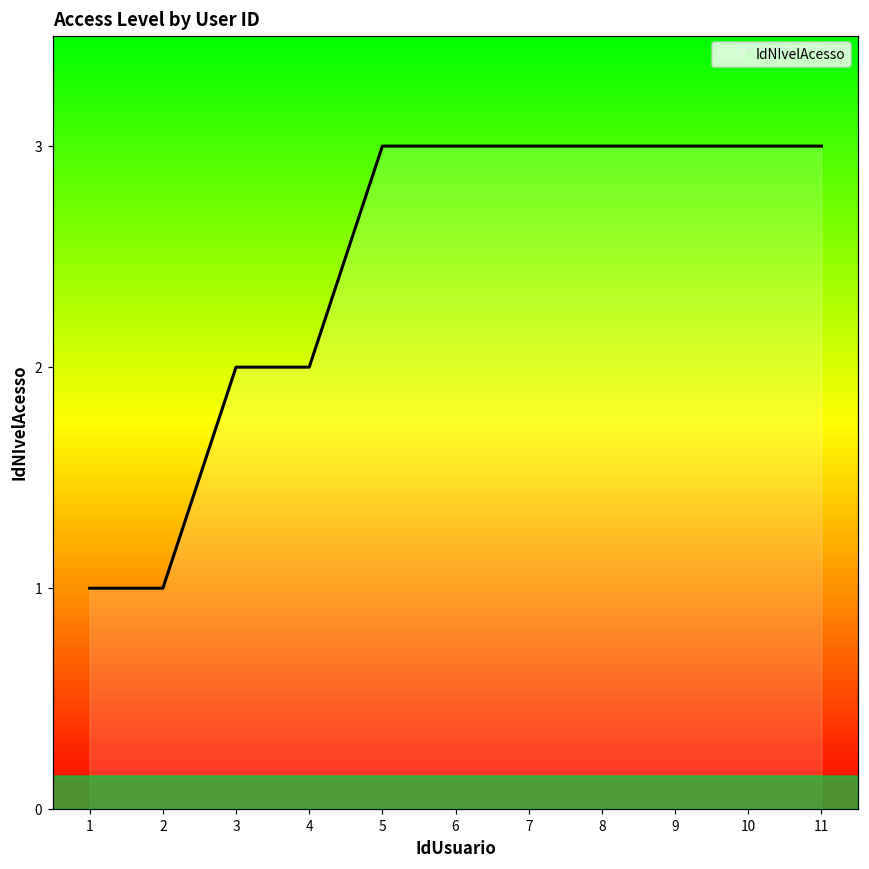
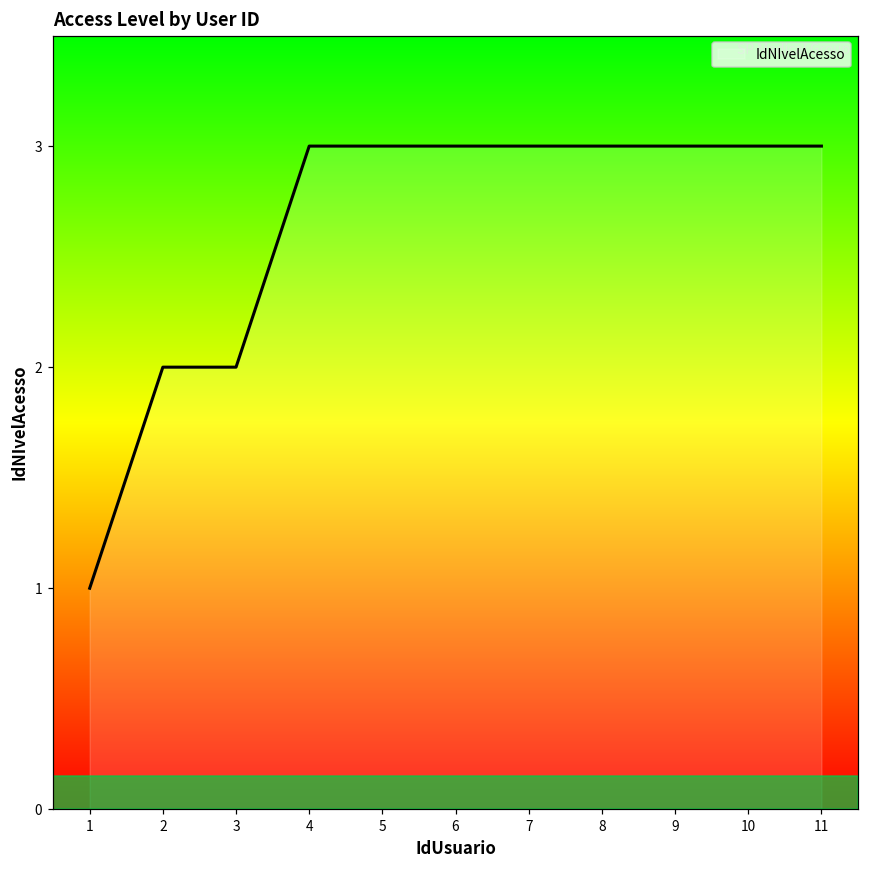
  {
    "1": 1,
-   "2": 1,
+   "2": 2,
    "3": 2,
-   "4": 2,
+   "4": 3,
    "5": 3,
    "6": 3,
    "7": 3,
    "8": 3,
    "9": 3,
    "10": 3,
    "11": 3
  }
